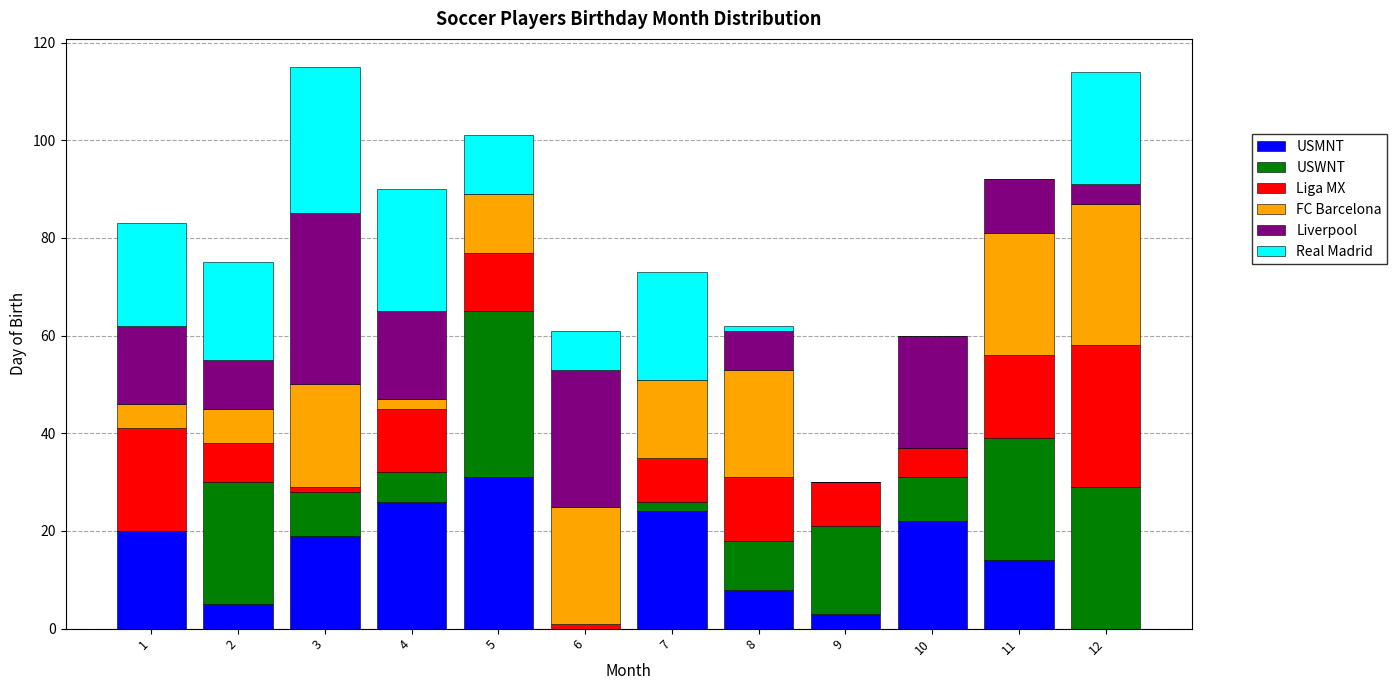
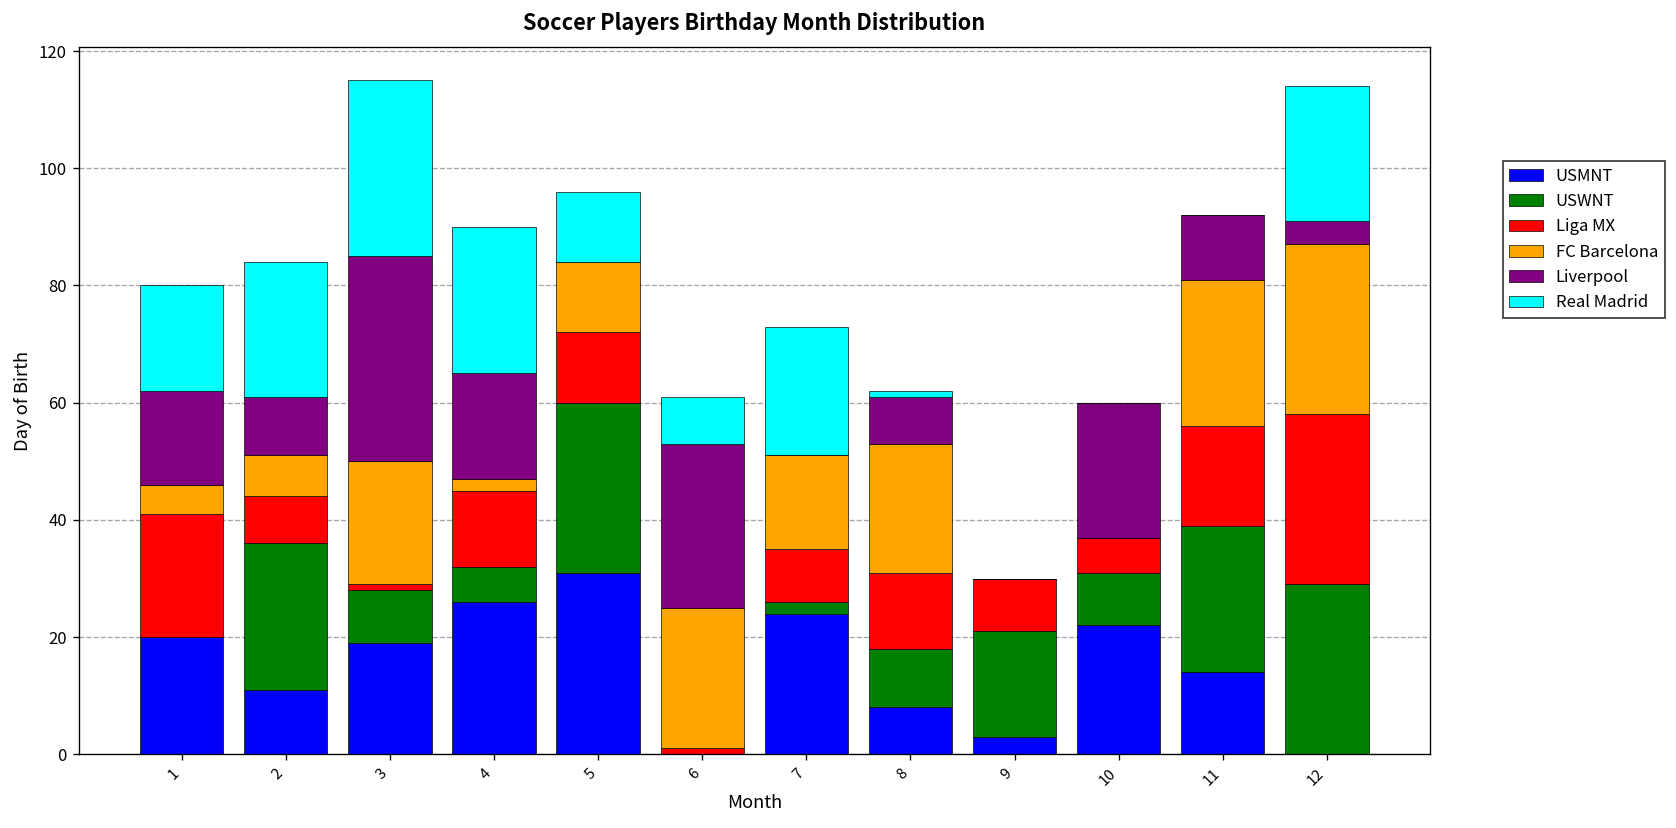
  {
    "USMNT": {
      "1": 20,
-     "2": 5,
+     "2": 11,
      "3": 19,
      "4": 26,
      "5": 31,
      "6": 0,
      "7": 24,
      "8": 8,
      "9": 3,
      "10": 22,
      "11": 14,
      "12": 0
    },
    "USWNT": {
      "1": 0,
      "2": 25,
      "3": 9,
      "4": 6,
-     "5": 34,
+     "5": 29,
      "6": 0,
      "7": 2,
      "8": 10,
      "9": 18,
      "10": 9,
      "11": 25,
      "12": 29
    },
    "Liga MX": {
      "1": 21,
      "2": 8,
      "3": 1,
      "4": 13,
      "5": 12,
      "6": 1,
      "7": 9,
      "8": 13,
      "9": 9,
      "10": 6,
      "11": 17,
      "12": 29
    },
    "FC Barcelona": {
      "1": 5,
      "2": 7,
      "3": 21,
      "4": 2,
      "5": 12,
      "6": 24,
      "7": 16,
      "8": 22,
      "9": 0,
      "10": 0,
      "11": 25,
      "12": 29
    },
    "Liverpool": {
      "1": 16,
      "2": 10,
      "3": 35,
      "4": 18,
      "5": 0,
      "6": 28,
      "7": 0,
      "8": 8,
      "9": 0,
      "10": 23,
      "11": 11,
      "12": 4
    },
    "Real Madrid": {
-     "1": 21,
-     "2": 20,
+     "1": 18,
+     "2": 23,
      "3": 30,
      "4": 25,
      "5": 12,
      "6": 8,
      "7": 22,
      "8": 1,
      "9": 0,
      "10": 0,
      "11": 0,
      "12": 23
    }
  }
